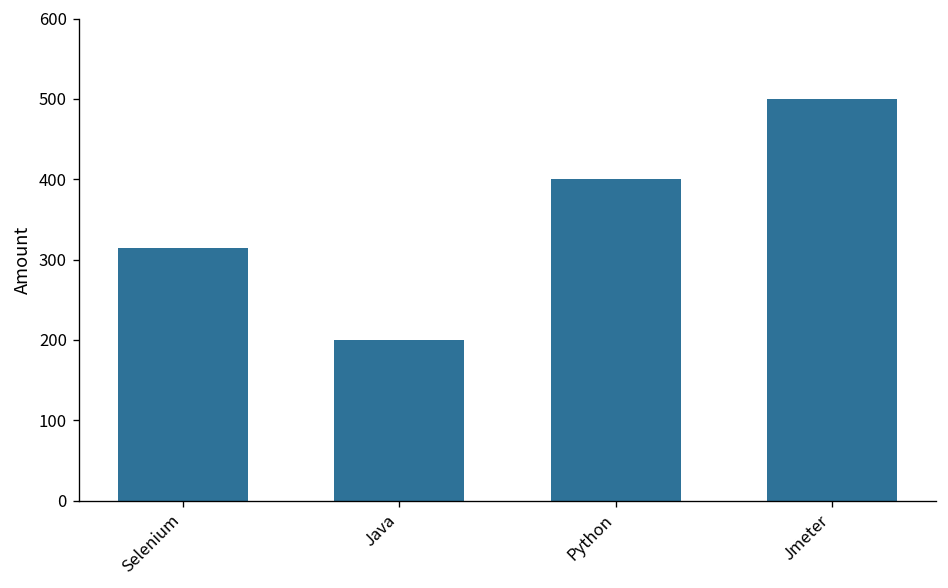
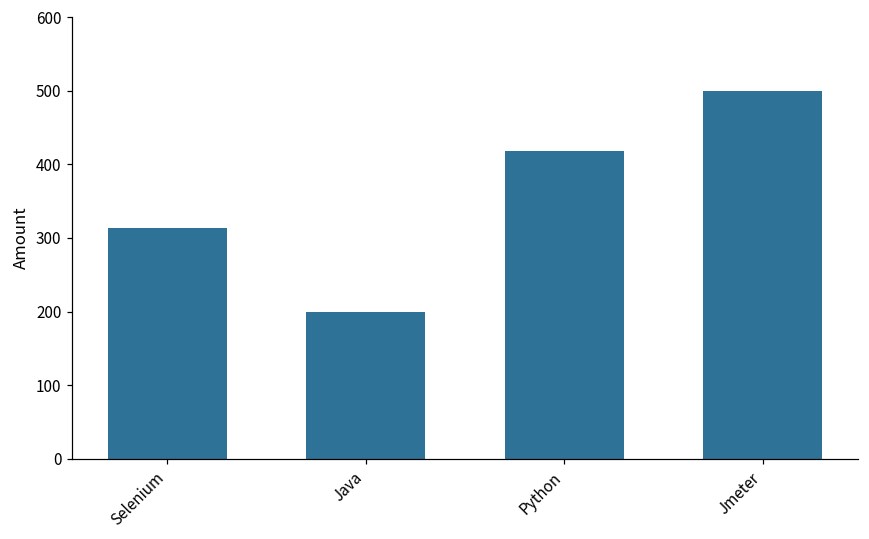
  {
    "Selenium": 310,
    "Java": 200,
-   "Python": 400,
+   "Python": 420,
    "Jmeter": 500
  }
